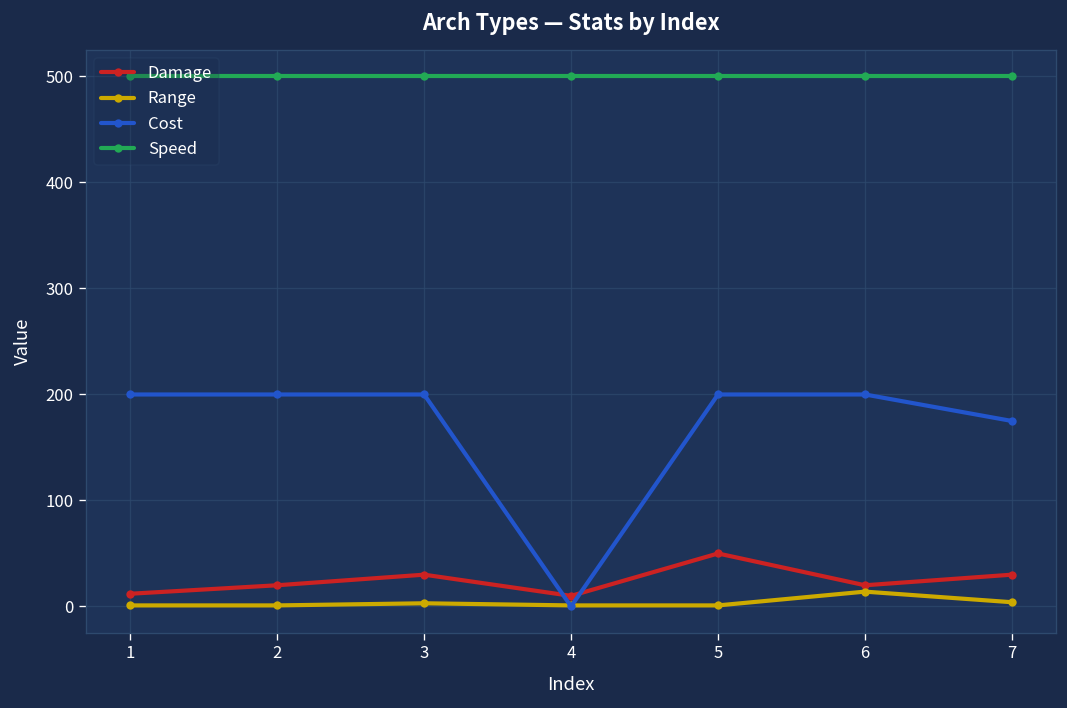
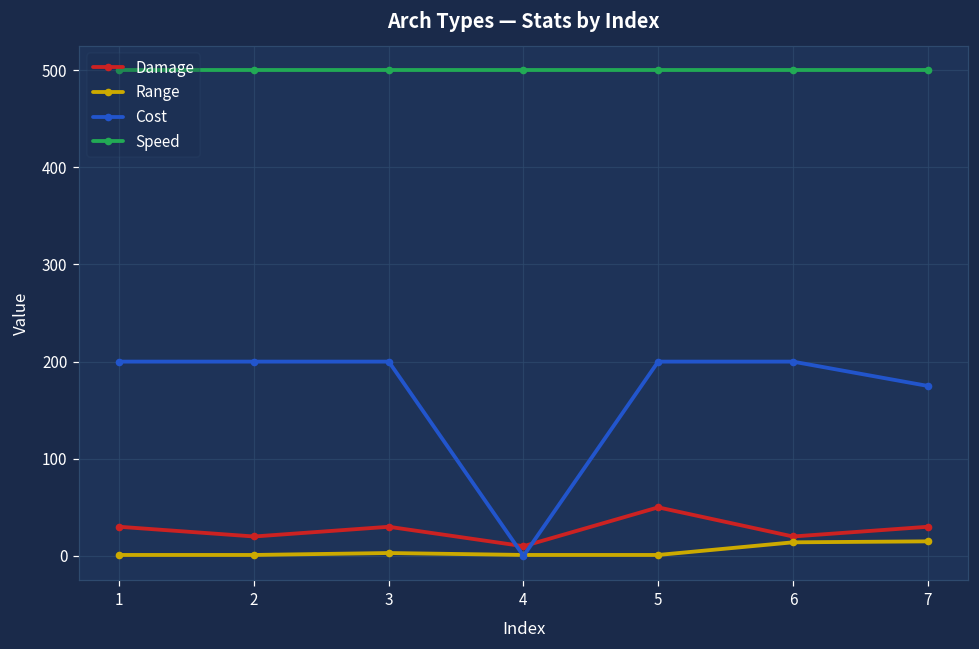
  {
    "Damage": {
-     "1": 10,
+     "1": 30,
      "2": 20,
      "3": 30,
      "4": 10,
      "5": 50,
      "6": 20,
      "7": 30
    },
    "Range": {
      "1": 0,
      "2": 0,
      "3": 0,
      "5": 0,
      "6": 10,
-     "7": 0
+     "7": 20
    },
    "Cost": {
      "1": 200,
      "2": 200,
      "3": 200,
      "5": 200,
      "6": 200,
      "7": 180
    },
    "Speed": {
      "2": 500,
      "3": 500,
      "4": 500,
      "5": 500,
      "6": 500,
      "7": 500
    }
  }
